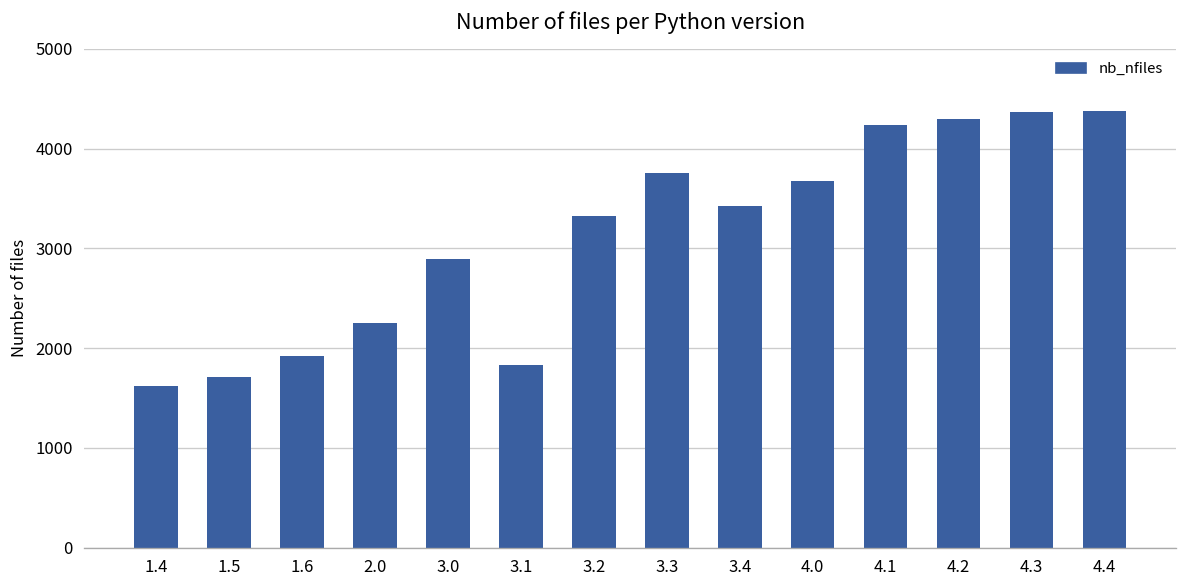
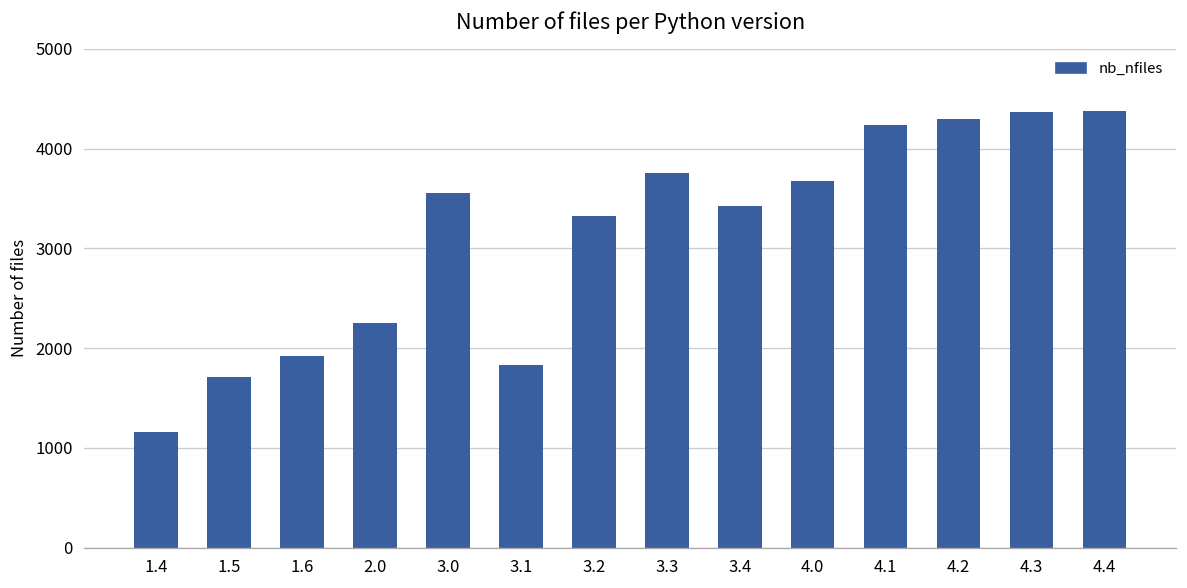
  {
-   "1.4": 1600,
+   "1.4": 1200,
    "1.5": 1700,
    "1.6": 1900,
    "2.0": 2300,
-   "3.0": 2900,
+   "3.0": 3600,
    "3.1": 1800,
    "3.2": 3300,
    "3.3": 3800,
    "3.4": 3400,
    "4.0": 3700,
    "4.1": 4200,
    "4.2": 4300,
    "4.3": 4400,
    "4.4": 4400
  }
